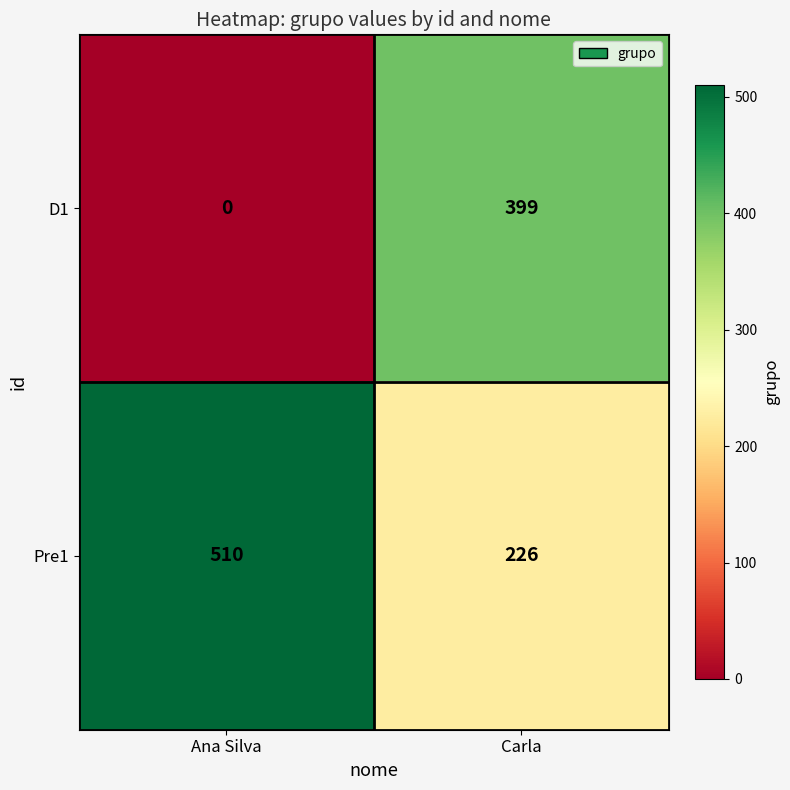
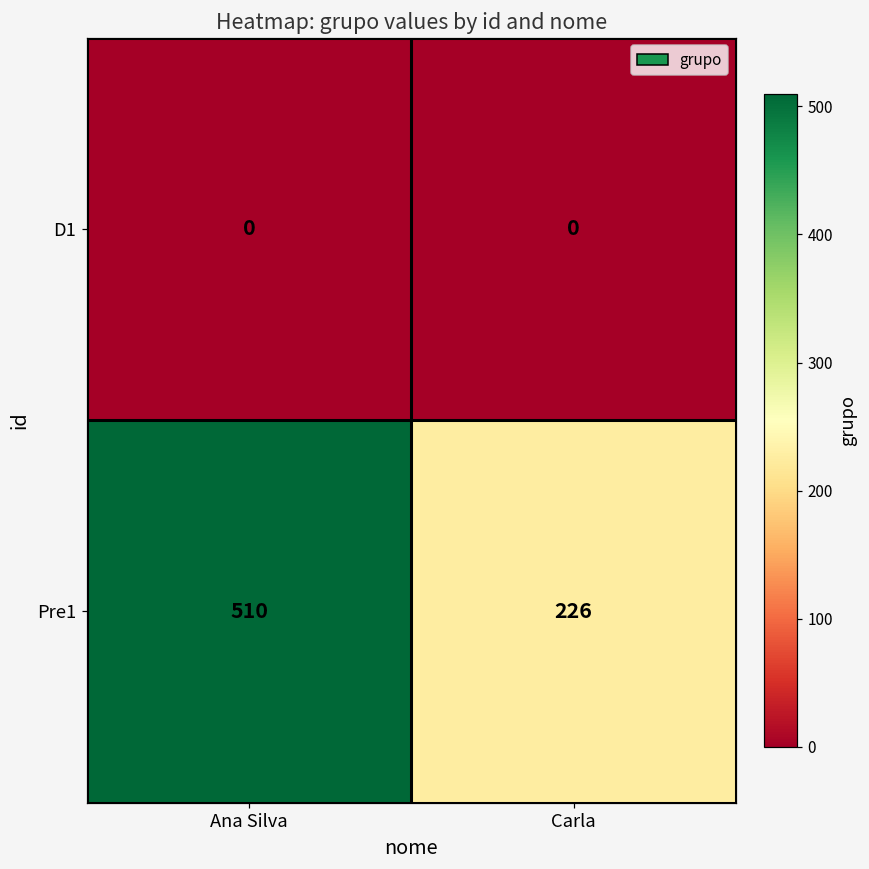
  {
    "D1": {
      "Ana Silva": 0,
-     "Carla": 399
+     "Carla": 0
    },
    "Pre1": {
      "Ana Silva": 510,
      "Carla": 226
    }
  }
